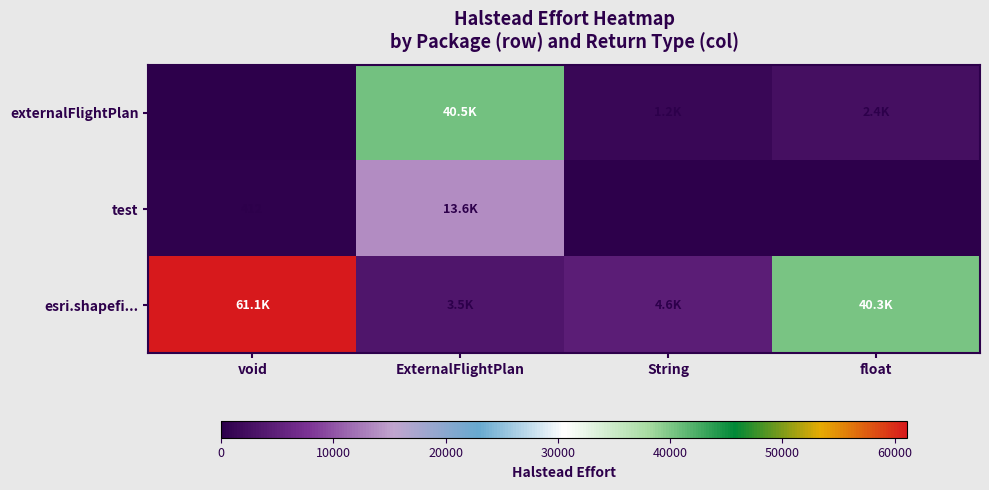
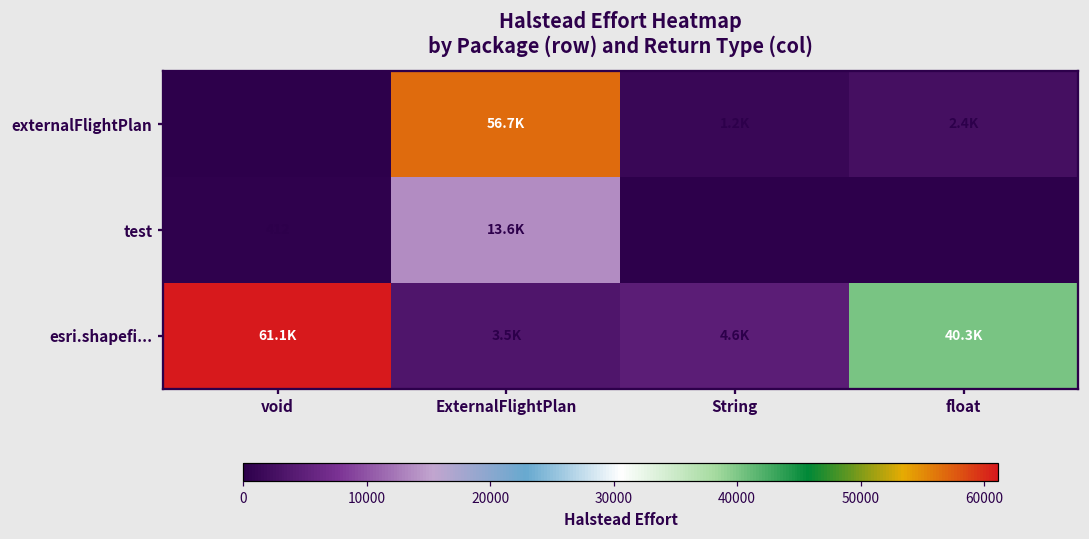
  {
    "externalFlightPlan": {
-     "ExternalFlightPlan": "40.5K"
+     "ExternalFlightPlan": "56.7K"
    },
    "test": {
      "ExternalFlightPlan": "13.6K"
    },
    "esri.shapefi...": {
      "void": "61.1K",
      "float": "40.3K"
    }
  }
